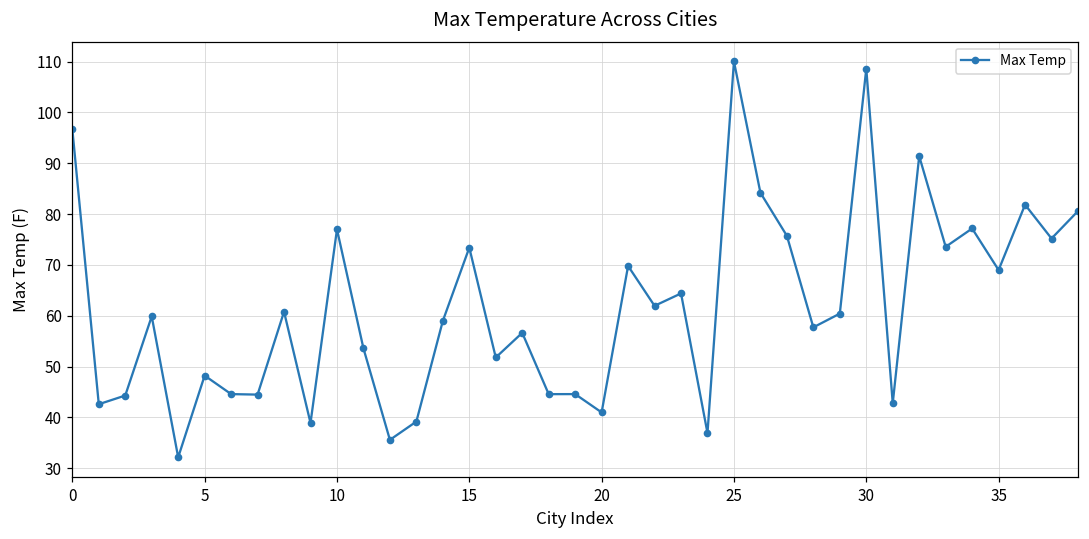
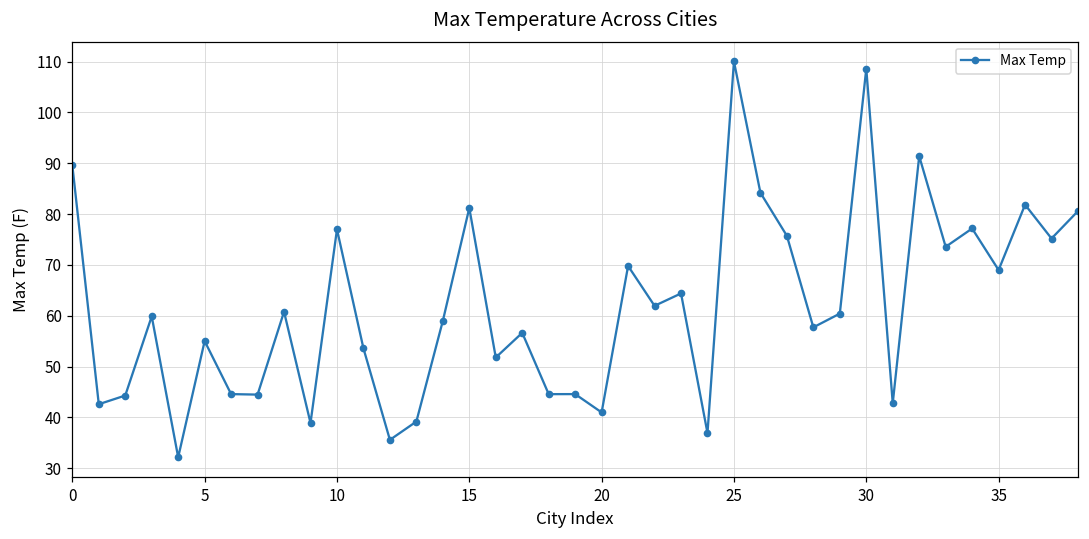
  {
-   "0": 97,
-   "5": 48,
+   "0": 90,
+   "5": 55,
    "10": 77,
-   "15": 73,
+   "15": 81,
    "20": 41,
    "25": 110,
    "30": 109,
    "35": 69
  }
